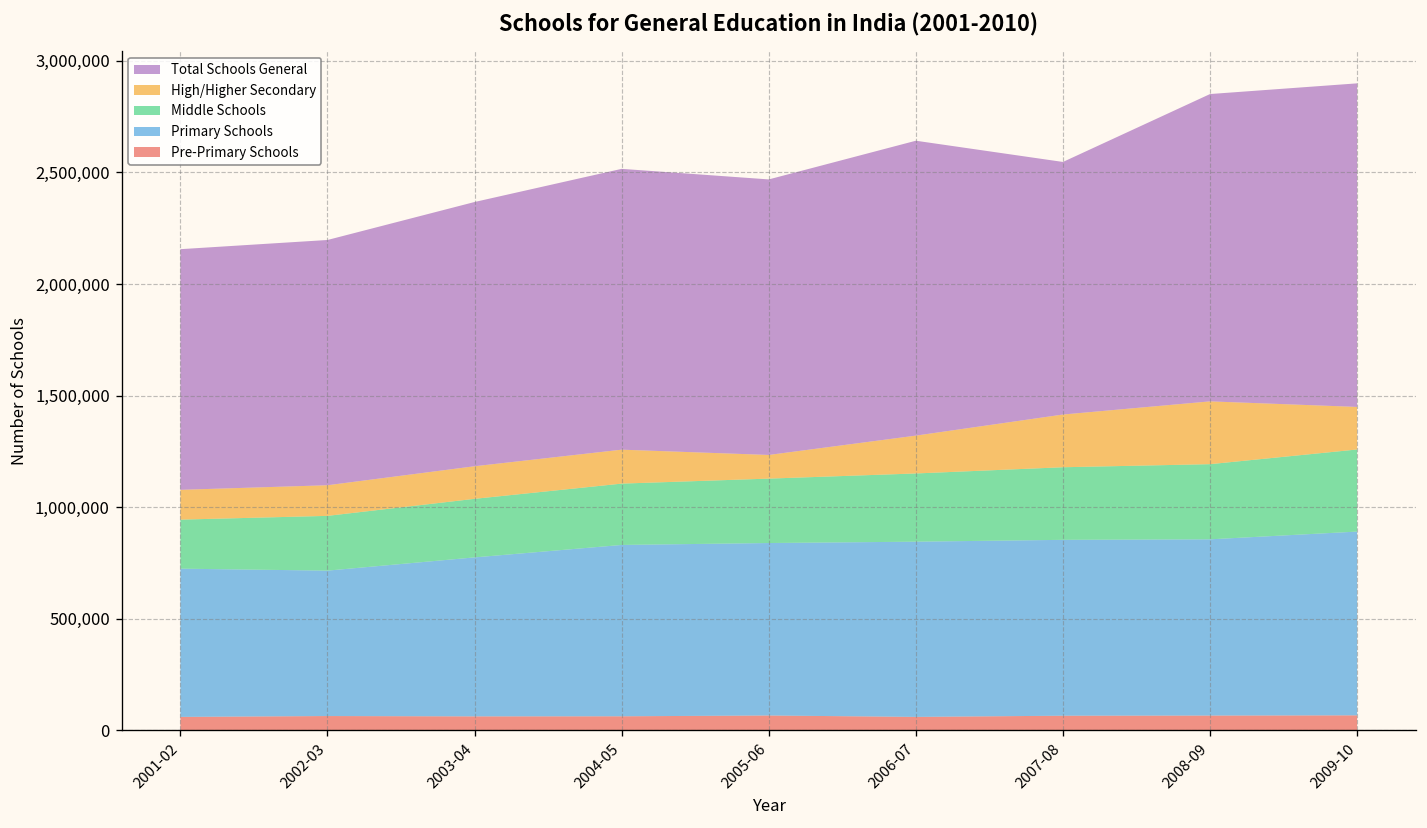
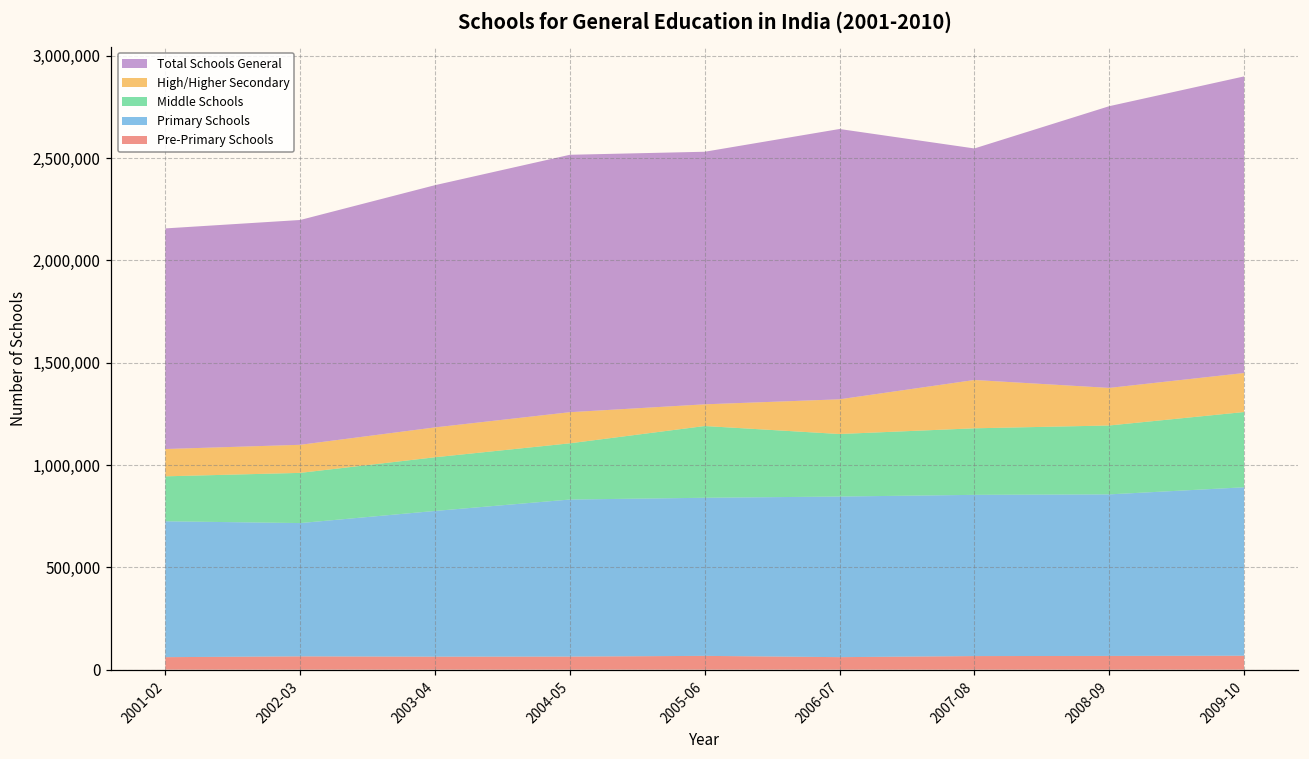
  {
    "Pre-Primary Schools": {
      "2001-02": "60,000",
      "2002-03": "60,000",
      "2003-04": "60,000",
      "2004-05": "60,000",
      "2005-06": "70,000",
      "2006-07": "60,000",
      "2007-08": "70,000",
      "2008-09": "70,000",
      "2009-10": "70,000"
    },
    "Primary Schools": {
      "2001-02": "660,000",
      "2002-03": "650,000",
      "2003-04": "710,000",
      "2004-05": "770,000",
      "2005-06": "770,000",
      "2006-07": "780,000",
      "2007-08": "790,000",
      "2008-09": "790,000",
      "2009-10": "820,000"
    },
    "Middle Schools": {
      "2001-02": "220,000",
      "2002-03": "250,000",
      "2003-04": "260,000",
      "2004-05": "270,000",
-     "2005-06": "290,000",
+     "2005-06": "350,000",
      "2006-07": "310,000",
      "2007-08": "330,000",
      "2008-09": "340,000",
      "2009-10": "370,000"
    },
    "High/Higher Secondary": {
      "2001-02": "130,000",
      "2002-03": "140,000",
      "2003-04": "150,000",
      "2004-05": "150,000",
      "2005-06": "110,000",
      "2006-07": "170,000",
      "2007-08": "240,000",
-     "2008-09": "280,000",
+     "2008-09": "180,000",
      "2009-10": "190,000"
    },
    "Total Schools General": {
      "2001-02": "1,080,000",
      "2002-03": "1,100,000",
      "2003-04": "1,180,000",
      "2004-05": "1,260,000",
      "2005-06": "1,230,000",
      "2006-07": "1,320,000",
      "2007-08": "1,130,000",
      "2008-09": "1,380,000",
      "2009-10": "1,450,000"
    }
  }
